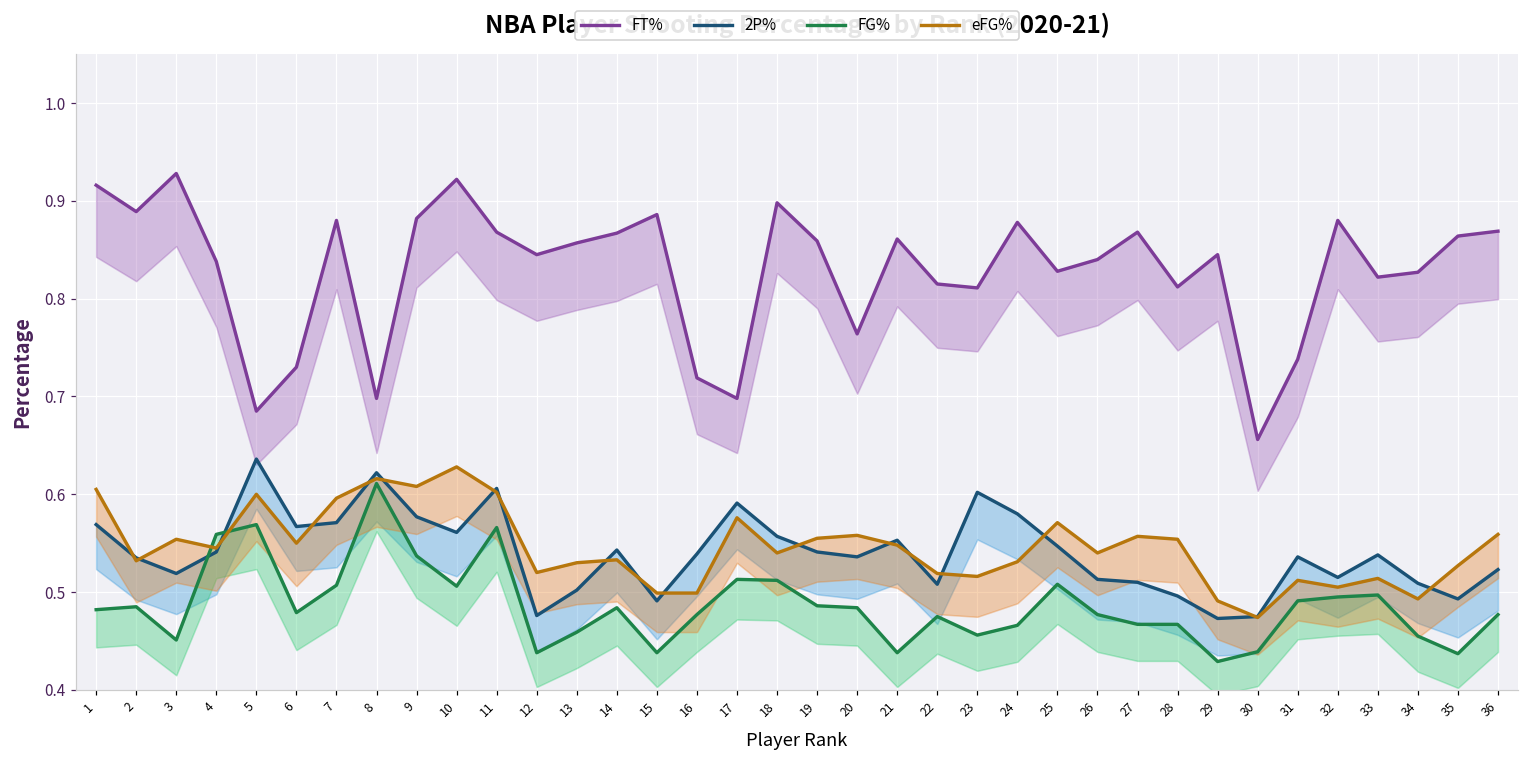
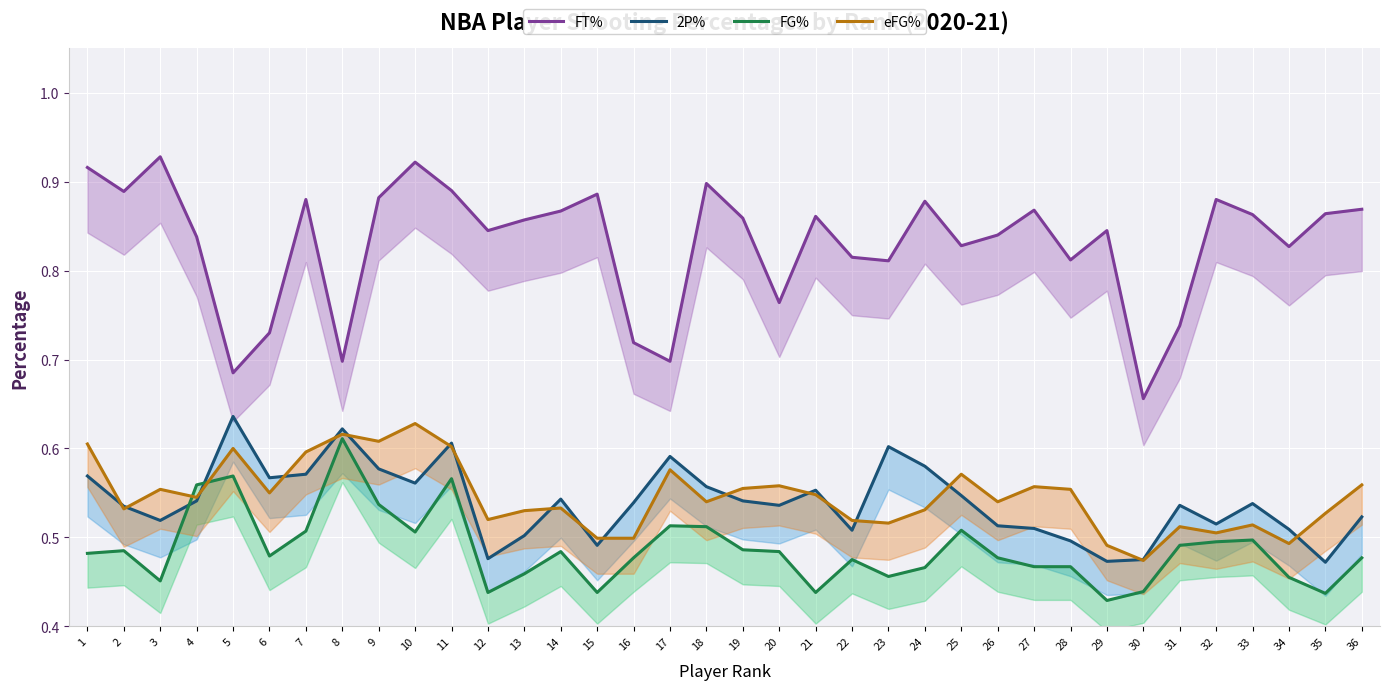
  {
    "FT%": {
      "1": 0.92,
      "2": 0.89,
      "3": 0.93,
      "4": 0.84,
      "5": 0.69,
      "6": 0.73,
      "7": 0.88,
      "8": 0.70,
      "9": 0.88,
      "10": 0.92,
-     "11": 0.87,
+     "11": 0.89,
      "12": 0.85,
      "13": 0.86,
      "14": 0.87,
      "15": 0.89,
      "16": 0.72,
      "17": 0.70,
      "18": 0.90,
      "19": 0.86,
      "20": 0.76,
      "21": 0.86,
      "22": 0.82,
      "23": 0.81,
      "24": 0.88,
      "25": 0.83,
      "26": 0.84,
      "27": 0.87,
      "28": 0.81,
      "29": 0.85,
      "30": 0.66,
      "31": 0.74,
      "32": 0.88,
-     "33": 0.82,
+     "33": 0.86,
      "34": 0.83,
      "35": 0.86,
      "36": 0.87
    },
    "2P%": {
      "1": 0.57,
      "2": 0.54,
      "3": 0.52,
      "4": 0.54,
      "5": 0.64,
      "6": 0.57,
      "7": 0.57,
      "8": 0.62,
      "9": 0.58,
      "10": 0.56,
      "11": 0.61,
      "12": 0.48,
      "13": 0.50,
      "14": 0.54,
      "15": 0.49,
      "16": 0.54,
      "17": 0.59,
      "18": 0.56,
      "19": 0.54,
      "20": 0.54,
      "21": 0.55,
      "22": 0.51,
      "23": 0.60,
      "24": 0.58,
      "25": 0.55,
      "26": 0.51,
      "27": 0.51,
      "28": 0.50,
      "29": 0.47,
      "31": 0.54,
      "32": 0.52,
      "33": 0.54,
      "34": 0.51,
-     "35": 0.49,
+     "35": 0.47,
      "36": 0.52
    },
    "FG%": {
      "1": 0.48,
      "2": 0.49,
      "3": 0.45,
      "4": 0.56,
      "5": 0.57,
      "6": 0.48,
      "7": 0.51,
      "8": 0.61,
      "9": 0.54,
      "10": 0.51,
      "11": 0.57,
      "12": 0.44,
      "13": 0.46,
      "14": 0.48,
      "15": 0.44,
      "16": 0.48,
      "17": 0.51,
      "18": 0.51,
      "19": 0.49,
      "20": 0.48,
      "21": 0.44,
      "22": 0.48,
      "23": 0.46,
      "24": 0.47,
      "25": 0.51,
      "26": 0.48,
      "27": 0.47,
      "28": 0.47,
      "29": 0.43,
      "30": 0.44,
      "31": 0.49,
      "32": 0.50,
      "33": 0.50,
      "34": 0.46,
      "35": 0.44,
      "36": 0.48
    },
    "eFG%": {
      "1": 0.61,
      "2": 0.53,
      "3": 0.55,
      "4": 0.55,
      "5": 0.60,
      "6": 0.55,
      "7": 0.60,
      "8": 0.62,
      "9": 0.61,
      "10": 0.63,
      "11": 0.60,
      "12": 0.52,
      "13": 0.53,
      "14": 0.53,
      "15": 0.50,
      "16": 0.50,
      "17": 0.58,
      "18": 0.54,
      "19": 0.56,
      "20": 0.56,
      "21": 0.55,
      "22": 0.52,
      "23": 0.52,
      "24": 0.53,
      "25": 0.57,
      "26": 0.54,
      "27": 0.56,
      "28": 0.55,
      "29": 0.49,
      "31": 0.51,
      "32": 0.51,
      "33": 0.51,
      "34": 0.49,
      "35": 0.53,
      "36": 0.56
    }
  }
